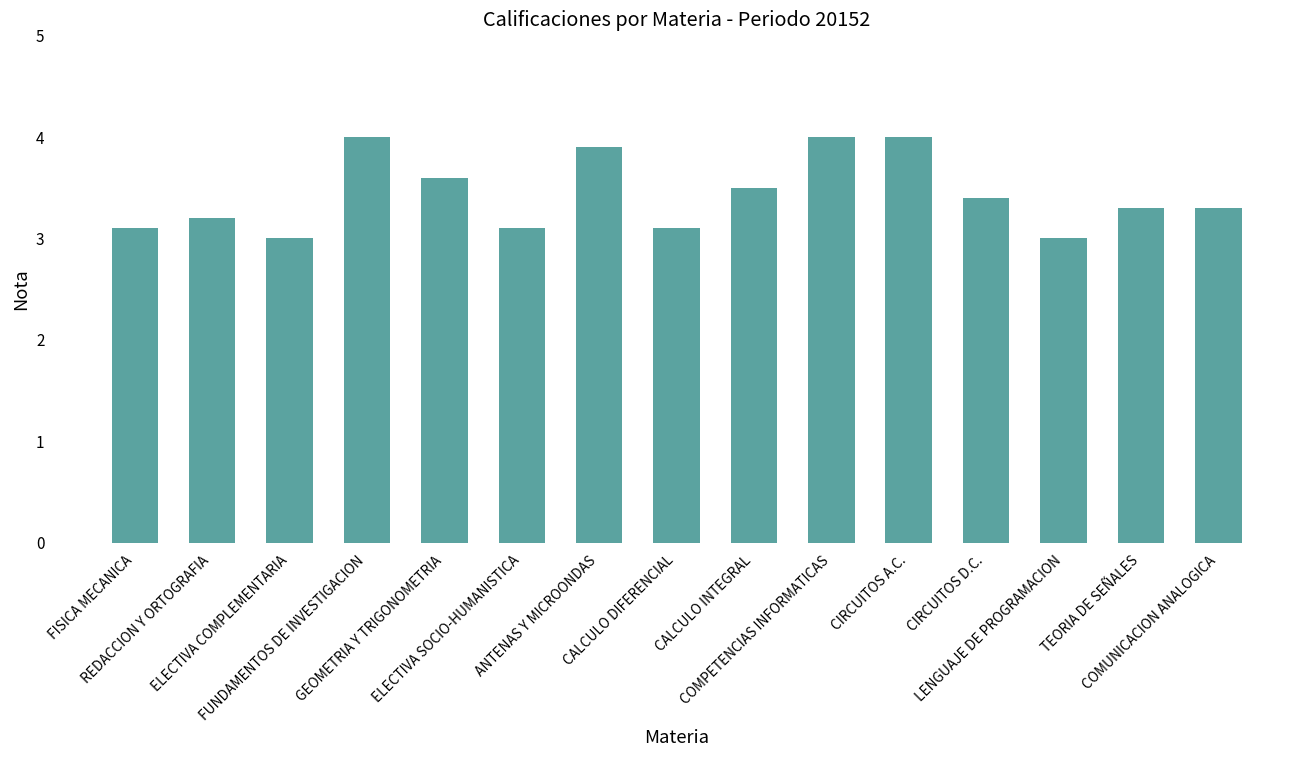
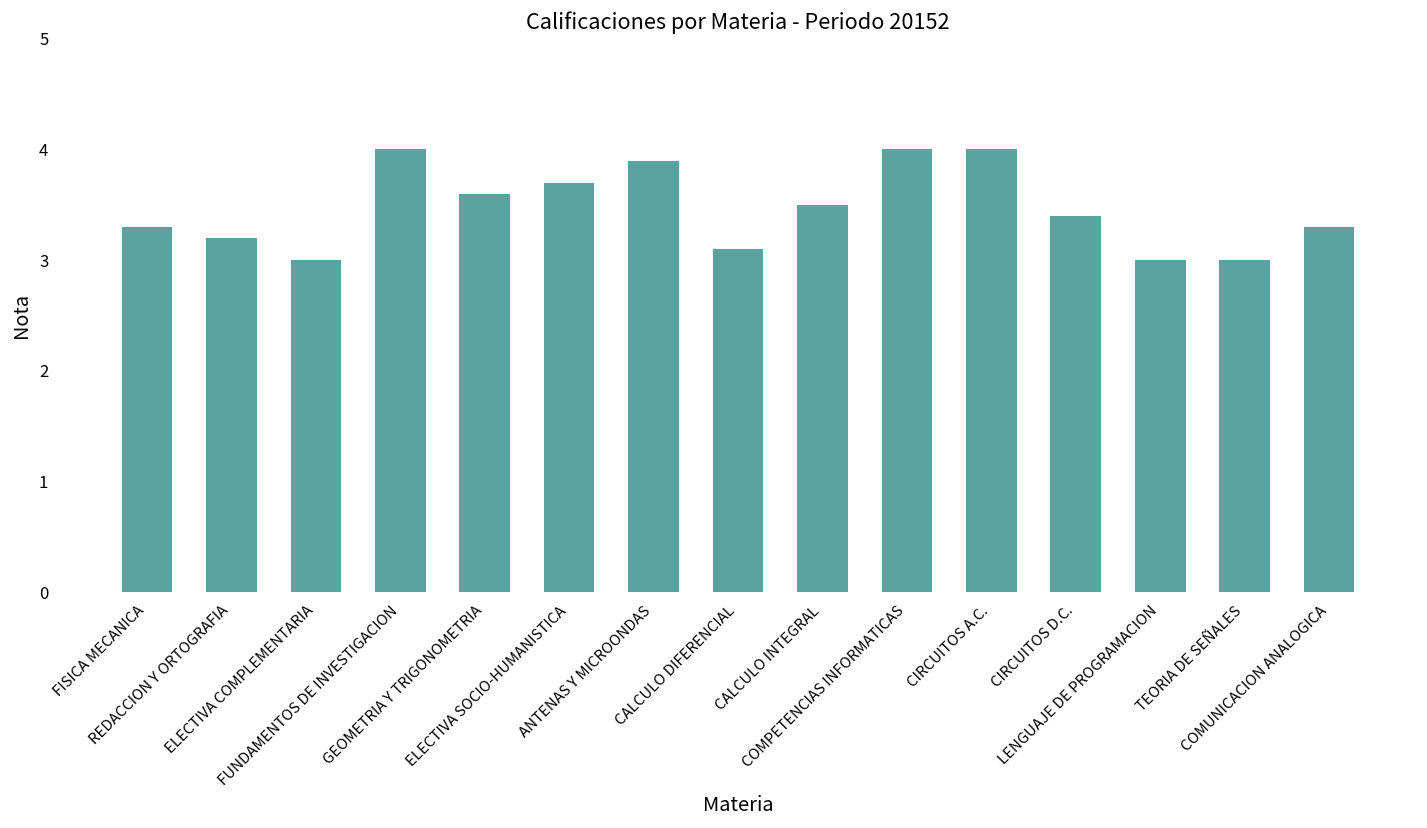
  {
-   "FISICA MECANICA": 3.1,
+   "FISICA MECANICA": 3.3,
    "REDACCION Y ORTOGRAFIA": 3.2,
    "ELECTIVA COMPLEMENTARIA": 3.0,
    "FUNDAMENTOS DE INVESTIGACION": 4.0,
    "GEOMETRIA Y TRIGONOMETRIA": 3.6,
-   "ELECTIVA SOCIO-HUMANISTICA": 3.1,
+   "ELECTIVA SOCIO-HUMANISTICA": 3.7,
    "ANTENAS Y MICROONDAS": 3.9,
    "CALCULO DIFERENCIAL": 3.1,
    "CALCULO INTEGRAL": 3.5,
    "COMPETENCIAS INFORMATICAS": 4.0,
    "CIRCUITOS A.C.": 4.0,
    "CIRCUITOS D.C.": 3.4,
    "LENGUAJE DE PROGRAMACION": 3.0,
-   "TEORIA DE SEÑALES": 3.3,
+   "TEORIA DE SEÑALES": 3.0,
    "COMUNICACION ANALOGICA": 3.3
  }
